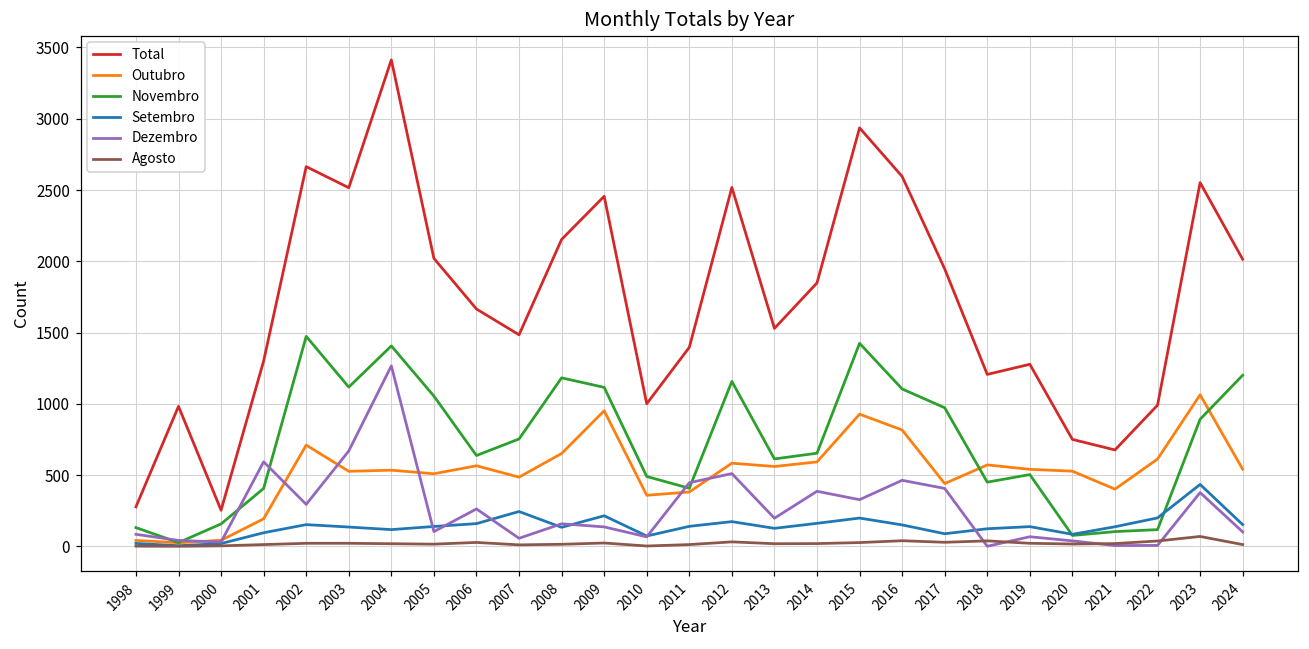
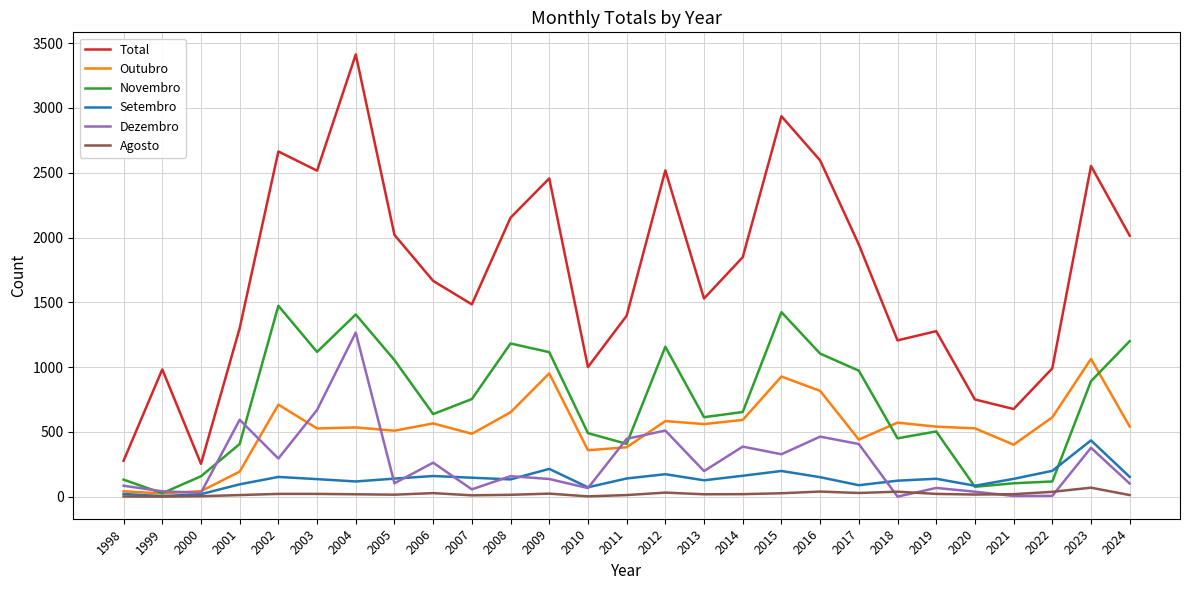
  {
    "Total": {
      "1998": 280,
      "1999": 980,
      "2000": 250,
      "2001": 1300,
      "2002": 2660,
      "2003": 2520,
      "2004": 3410,
      "2005": 2020,
      "2006": 1670,
      "2007": 1480,
      "2008": 2150,
      "2009": 2460,
      "2010": 1000,
      "2011": 1400,
      "2012": 2520,
      "2013": 1530,
      "2014": 1850,
      "2015": 2940,
      "2016": 2600,
      "2017": 1950,
      "2018": 1210,
      "2019": 1280,
      "2020": 750,
      "2021": 680,
      "2022": 990,
      "2023": 2550,
      "2024": 2010
    },
    "Outubro": {
      "1998": 40,
      "2001": 190,
      "2002": 710,
      "2003": 530,
      "2004": 530,
      "2005": 510,
      "2006": 570,
      "2007": 490,
      "2008": 650,
      "2009": 950,
      "2010": 360,
      "2011": 380,
      "2012": 580,
      "2013": 560,
      "2014": 590,
      "2015": 930,
      "2016": 820,
      "2017": 440,
      "2018": 570,
      "2019": 540,
      "2020": 530,
      "2021": 400,
      "2022": 610,
      "2023": 1060,
      "2024": 540
    },
    "Novembro": {
      "1998": 130,
      "2000": 160,
      "2001": 410,
      "2002": 1470,
      "2003": 1120,
      "2004": 1410,
      "2005": 1050,
      "2006": 640,
      "2007": 750,
      "2008": 1180,
      "2009": 1120,
      "2010": 490,
      "2011": 410,
      "2012": 1160,
      "2013": 610,
      "2014": 650,
      "2015": 1420,
      "2016": 1100,
      "2017": 970,
      "2018": 450,
      "2019": 500,
      "2021": 100,
      "2022": 120,
      "2023": 890,
      "2024": 1200
    },
    "Setembro": {
      "2001": 100,
      "2002": 150,
      "2003": 140,
      "2004": 120,
      "2005": 140,
      "2006": 160,
-     "2007": 240,
+     "2007": 150,
      "2008": 130,
      "2009": 210,
      "2011": 140,
      "2012": 170,
      "2013": 130,
      "2014": 160,
      "2015": 200,
      "2016": 150,
      "2017": 90,
      "2018": 120,
      "2019": 140,
      "2021": 140,
      "2022": 200,
      "2023": 430,
      "2024": 150
    },
    "Dezembro": {
      "1998": 80,
      "2001": 590,
      "2002": 290,
      "2003": 670,
      "2004": 1270,
      "2005": 100,
      "2006": 260,
      "2007": 60,
      "2008": 160,
      "2009": 140,
      "2011": 450,
      "2012": 510,
      "2013": 200,
      "2014": 390,
      "2015": 330,
      "2016": 460,
      "2017": 410,
      "2018": 0,
      "2019": 70,
      "2020": 40,
      "2022": 10,
      "2023": 380,
      "2024": 100
    },
    "Agosto": {
      "2001": 10,
      "2002": 20,
      "2003": 20,
      "2004": 20,
      "2005": 20,
      "2006": 30,
      "2007": 10,
      "2008": 10,
      "2009": 20,
      "2010": 0,
      "2011": 10,
      "2012": 30,
      "2013": 20,
      "2014": 20,
      "2015": 30,
      "2016": 40,
      "2017": 30,
      "2018": 40,
      "2019": 20,
      "2020": 20,
      "2022": 40,
      "2023": 70,
      "2024": 10
    }
  }
